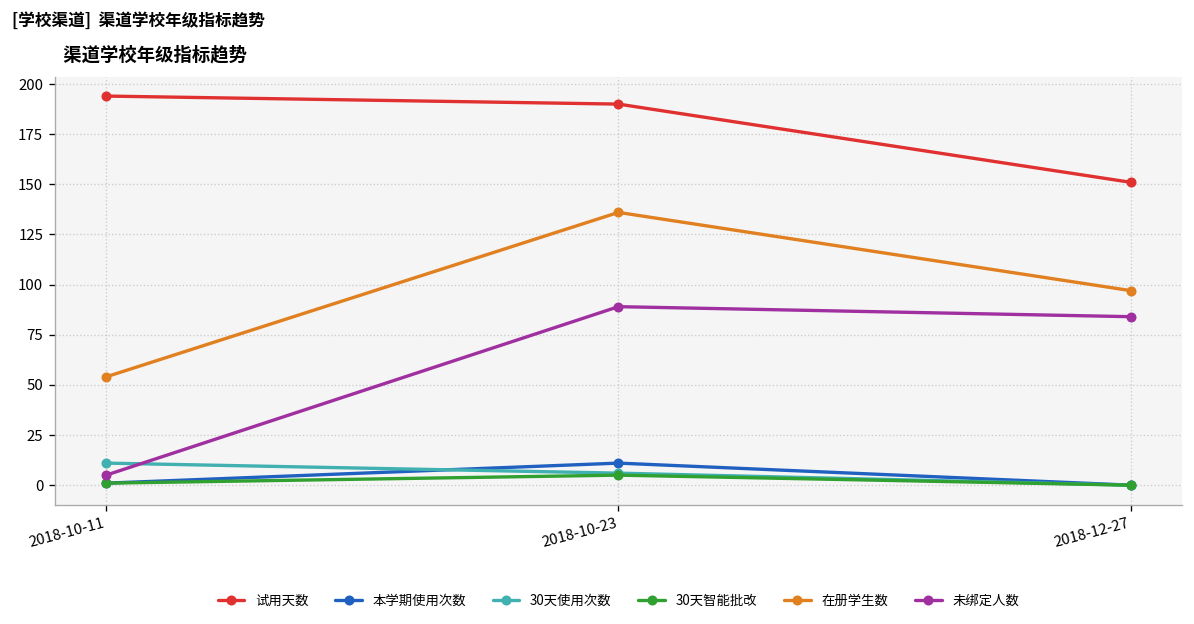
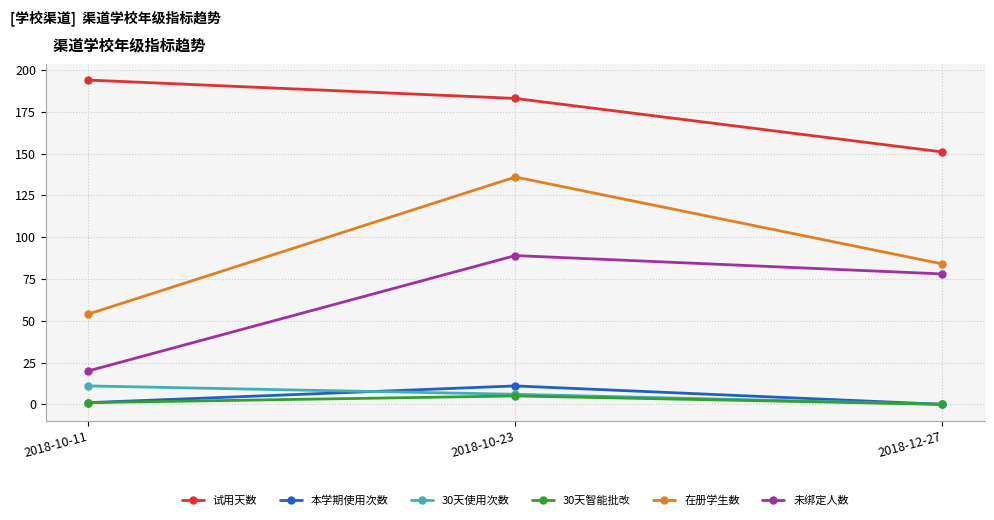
  {
    "试用天数": {
      "2018-10-11": 194,
-     "2018-10-23": 190,
+     "2018-10-23": 183,
      "2018-12-27": 151
    },
    "本学期使用次数": {
      "2018-10-23": 11
    },
    "30天使用次数": {
      "2018-10-11": 11
    },
    "在册学生数": {
      "2018-10-11": 54,
      "2018-10-23": 136,
-     "2018-12-27": 97
+     "2018-12-27": 84
    },
    "未绑定人数": {
-     "2018-10-11": 5,
+     "2018-10-11": 20,
      "2018-10-23": 89,
-     "2018-12-27": 84
+     "2018-12-27": 78
    }
  }
